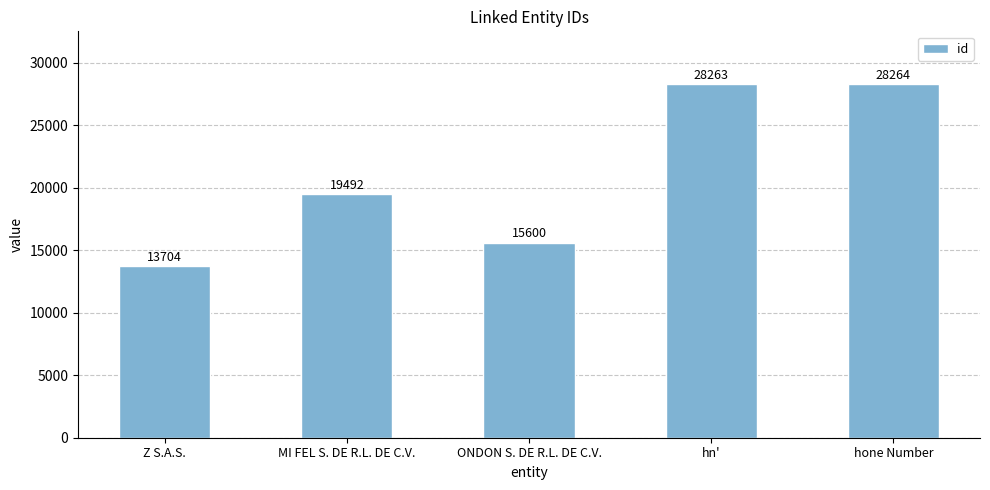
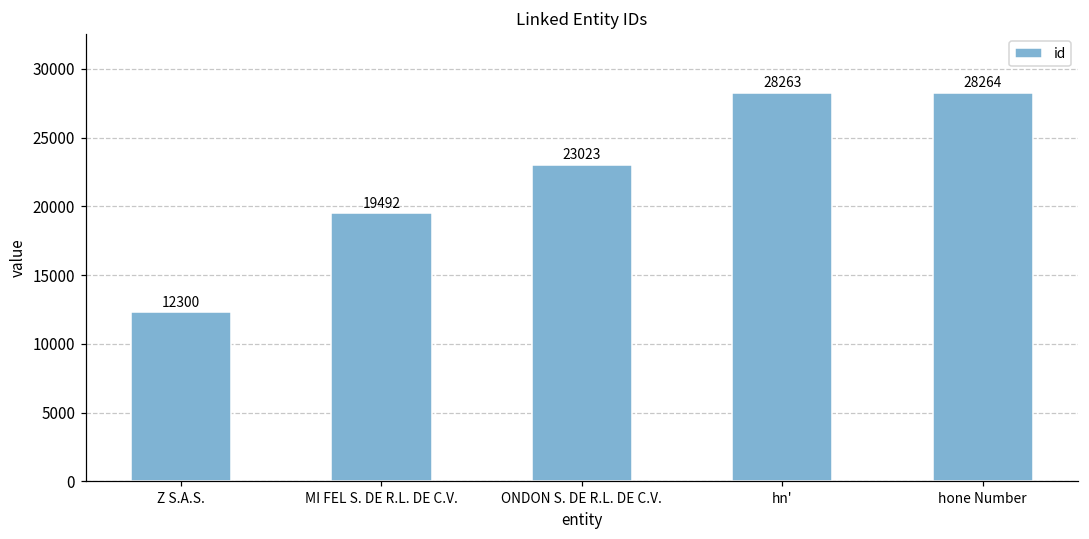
  {
-   "Z S.A.S.": 13704,
+   "Z S.A.S.": 12300,
    "MI FEL S. DE R.L. DE C.V.": 19492,
-   "ONDON S. DE R.L. DE C.V.": 15600,
+   "ONDON S. DE R.L. DE C.V.": 23023,
    "hn'": 28263,
    "hone Number": 28264
  }
